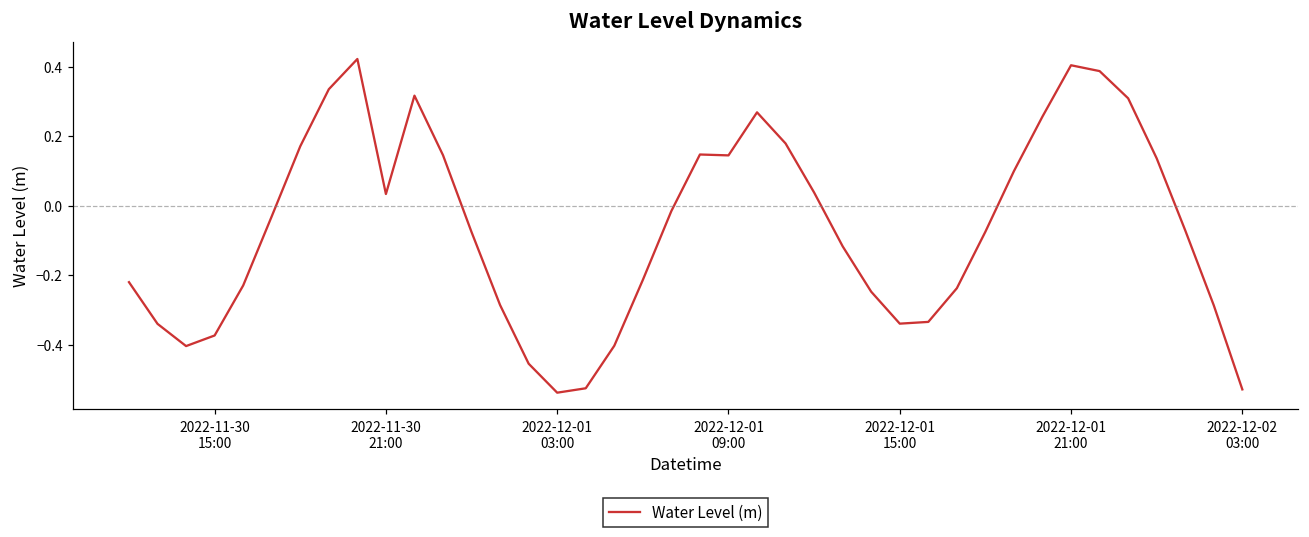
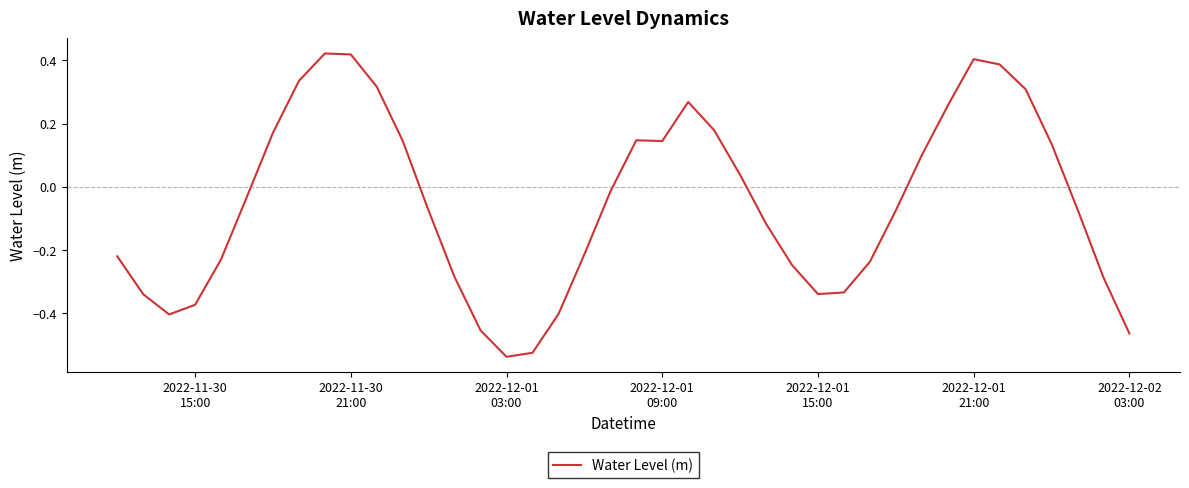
  {
    "2022-11-30 15:00": -0.37,
-   "2022-11-30 21:00": 0.03,
+   "2022-11-30 21:00": 0.42,
    "2022-12-01 03:00": -0.54,
    "2022-12-01 09:00": 0.14,
    "2022-12-01 15:00": -0.34,
    "2022-12-01 21:00": 0.40,
-   "2022-12-02 03:00": -0.53
+   "2022-12-02 03:00": -0.46
  }
